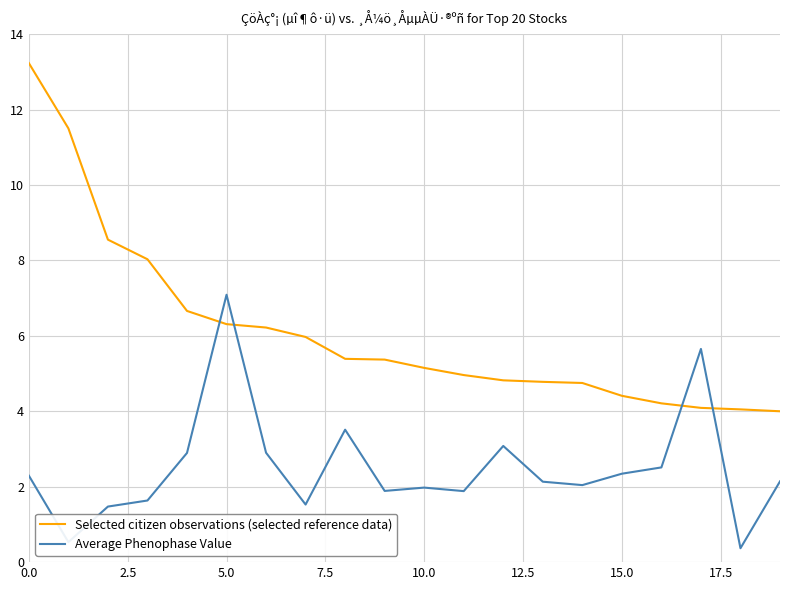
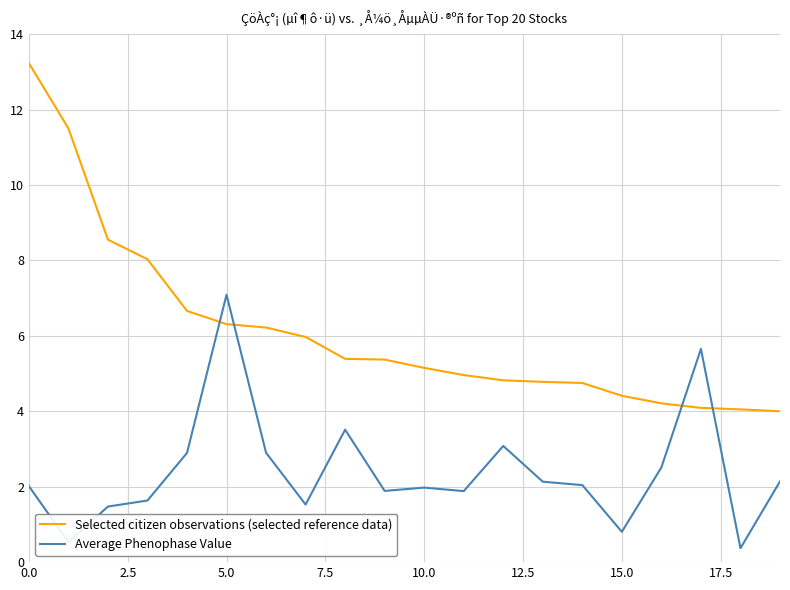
  {
    "Selected citizen observations (selected reference data)": {
      "0.0": 13.2,
      "5.0": 6.3,
      "10.0": 5.2,
      "15.0": 4.4
    },
    "Average Phenophase Value": {
-     "0.0": 2.3,
+     "0.0": 2.0,
      "5.0": 7.1,
      "10.0": 2.0,
-     "15.0": 2.3
+     "15.0": 0.8
    }
  }
